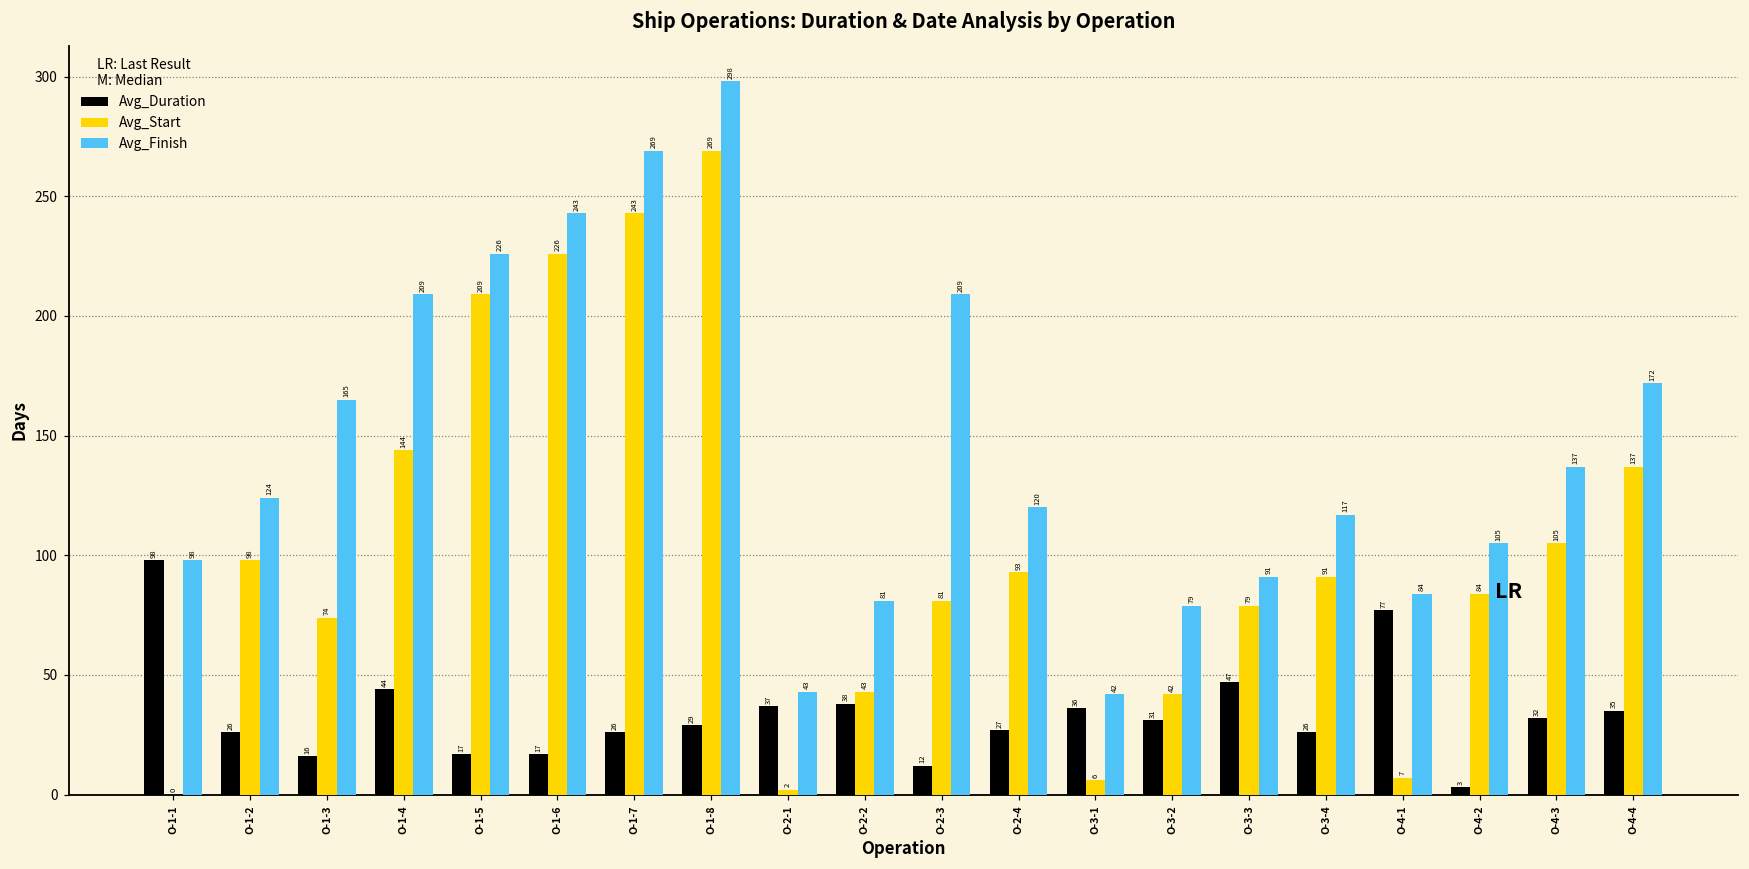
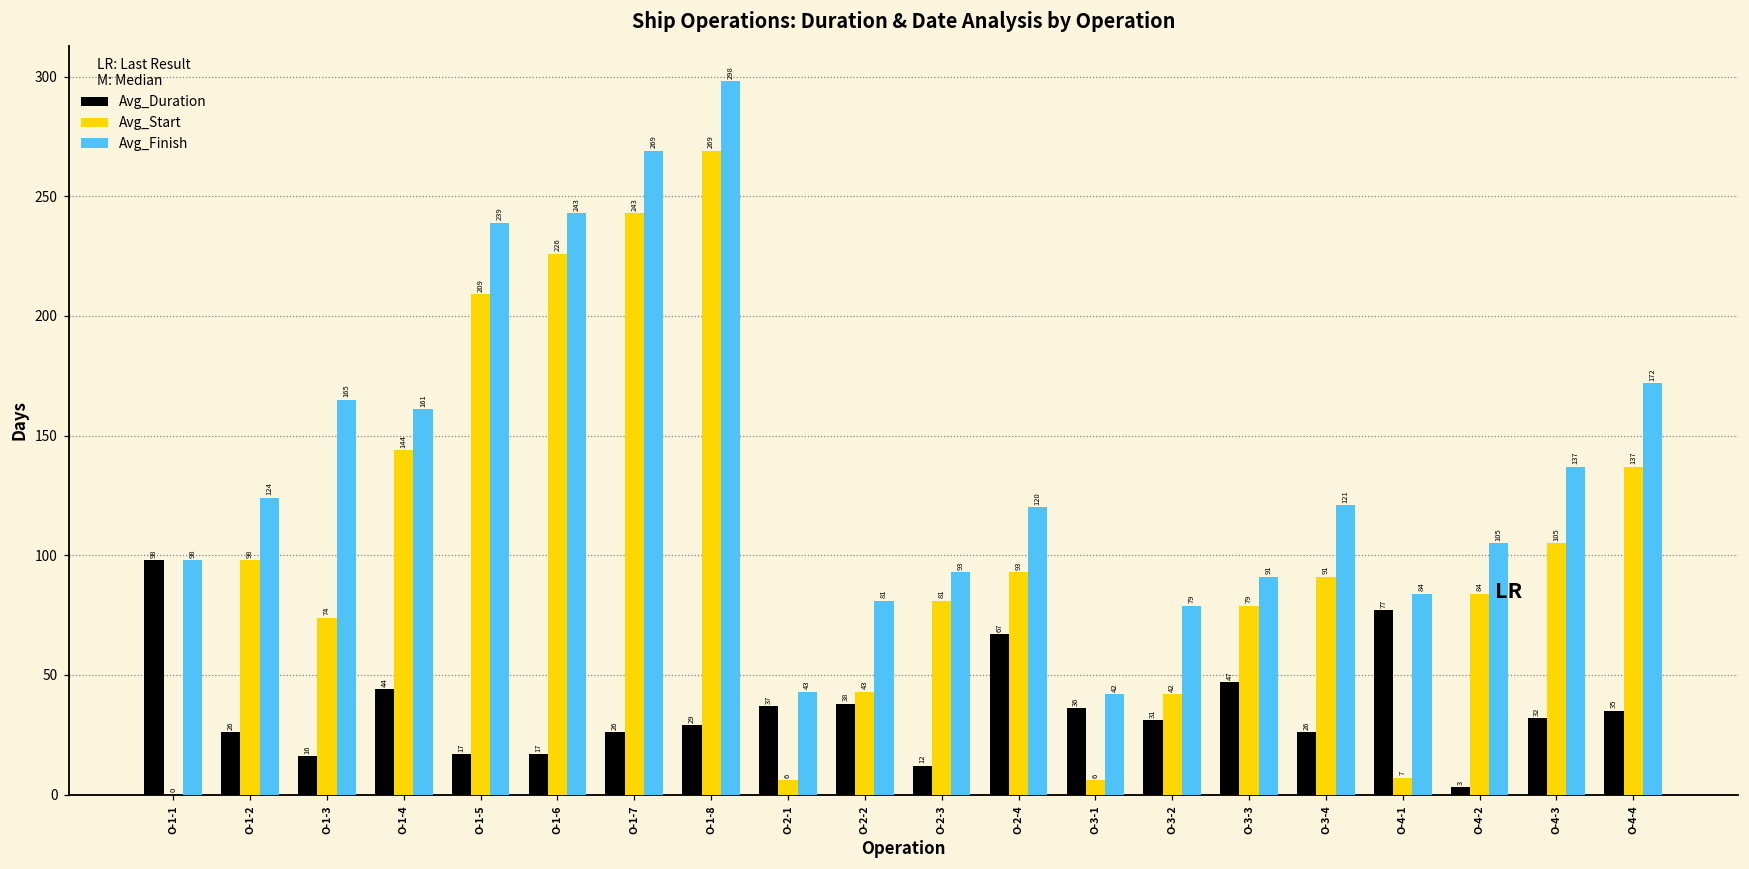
  {
    "Avg_Duration": {
      "O-1-1": 98,
      "O-1-2": 26,
      "O-1-3": 16,
      "O-1-4": 44,
      "O-1-5": 17,
      "O-1-6": 17,
      "O-1-7": 26,
      "O-1-8": 29,
      "O-2-1": 37,
      "O-2-2": 38,
      "O-2-3": 12,
-     "O-2-4": 27,
+     "O-2-4": 67,
      "O-3-1": 36,
      "O-3-2": 31,
      "O-3-3": 47,
      "O-3-4": 26,
      "O-4-1": 77,
      "O-4-2": 3,
      "O-4-3": 32,
      "O-4-4": 35
    },
    "Avg_Start": {
      "O-1-1": 0,
      "O-1-2": 98,
      "O-1-3": 74,
      "O-1-4": 144,
      "O-1-5": 209,
      "O-1-6": 226,
      "O-1-7": 243,
      "O-1-8": 269,
-     "O-2-1": 2,
+     "O-2-1": 6,
      "O-2-2": 43,
      "O-2-3": 81,
      "O-2-4": 93,
      "O-3-1": 6,
      "O-3-2": 42,
      "O-3-3": 79,
      "O-3-4": 91,
      "O-4-1": 7,
      "O-4-2": 84,
      "O-4-3": 105,
      "O-4-4": 137
    },
    "Avg_Finish": {
      "O-1-1": 98,
      "O-1-2": 124,
      "O-1-3": 165,
-     "O-1-4": 209,
-     "O-1-5": 226,
+     "O-1-4": 161,
+     "O-1-5": 239,
      "O-1-6": 243,
      "O-1-7": 269,
      "O-1-8": 298,
      "O-2-1": 43,
      "O-2-2": 81,
-     "O-2-3": 209,
+     "O-2-3": 93,
      "O-2-4": 120,
      "O-3-1": 42,
      "O-3-2": 79,
      "O-3-3": 91,
-     "O-3-4": 117,
+     "O-3-4": 121,
      "O-4-1": 84,
      "O-4-2": 105,
      "O-4-3": 137,
      "O-4-4": 172
    }
  }
